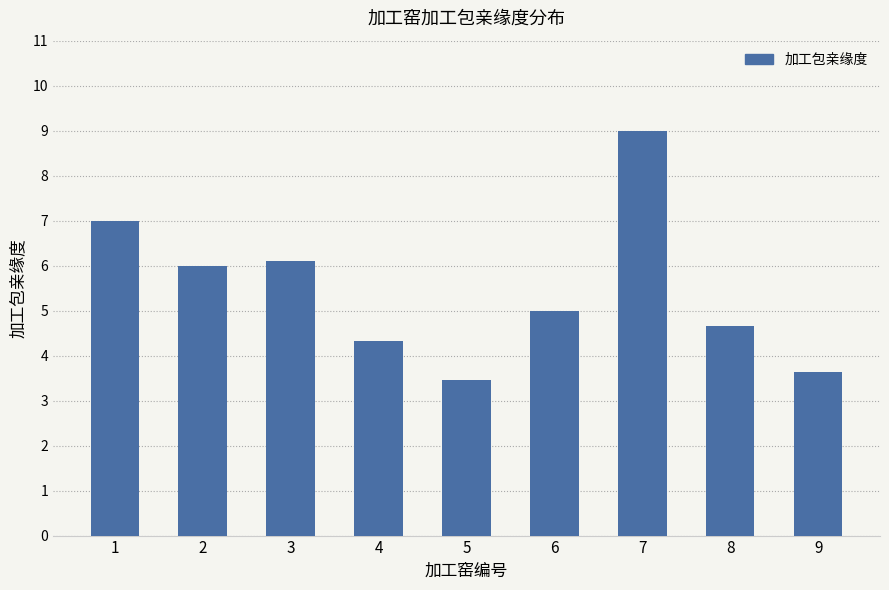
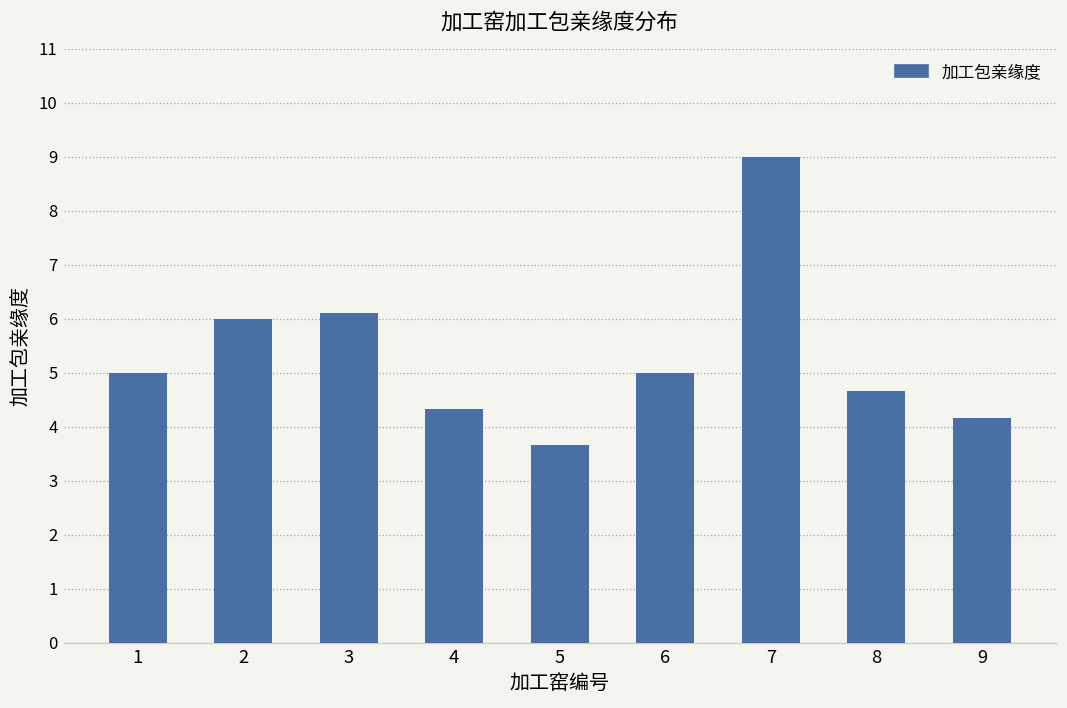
  {
-   "1": 7,
+   "1": 5,
    "2": 6.0,
    "3": 6.1,
    "4": 4.3,
-   "5": 3.5,
+   "5": 3.7,
    "6": 5.0,
    "7": 9.0,
    "8": 4.7,
-   "9": 3.6
+   "9": 4.2
  }
